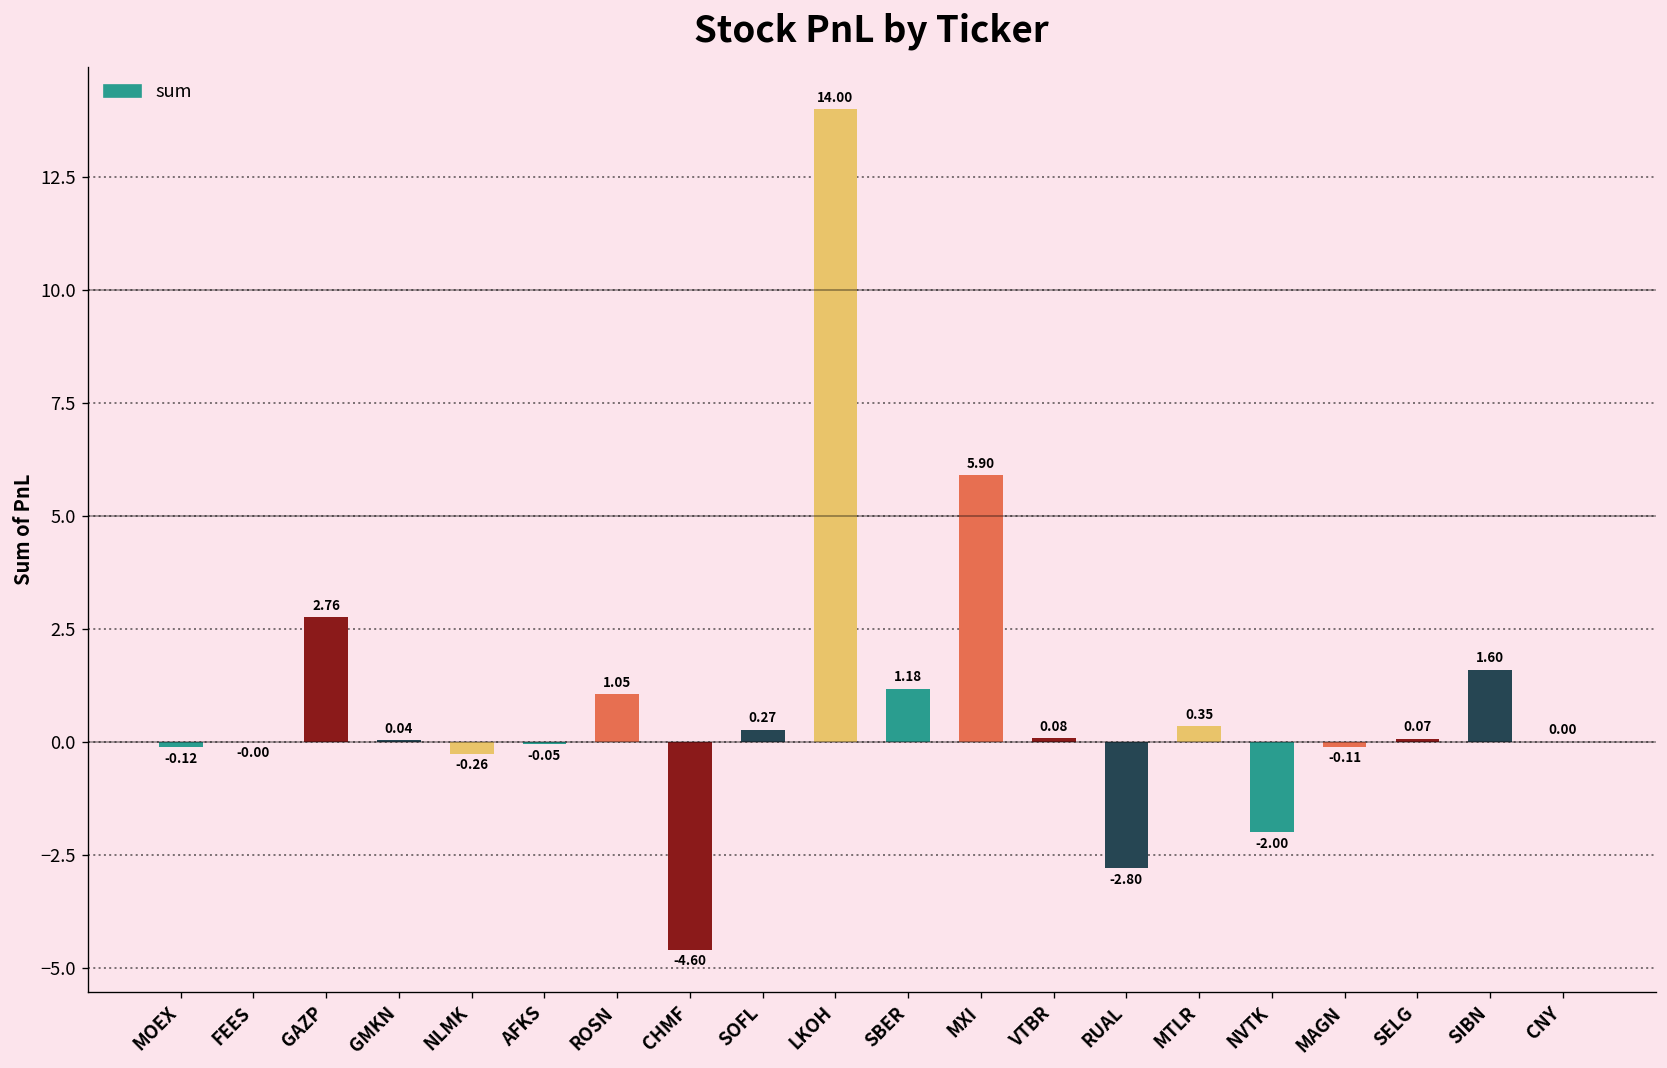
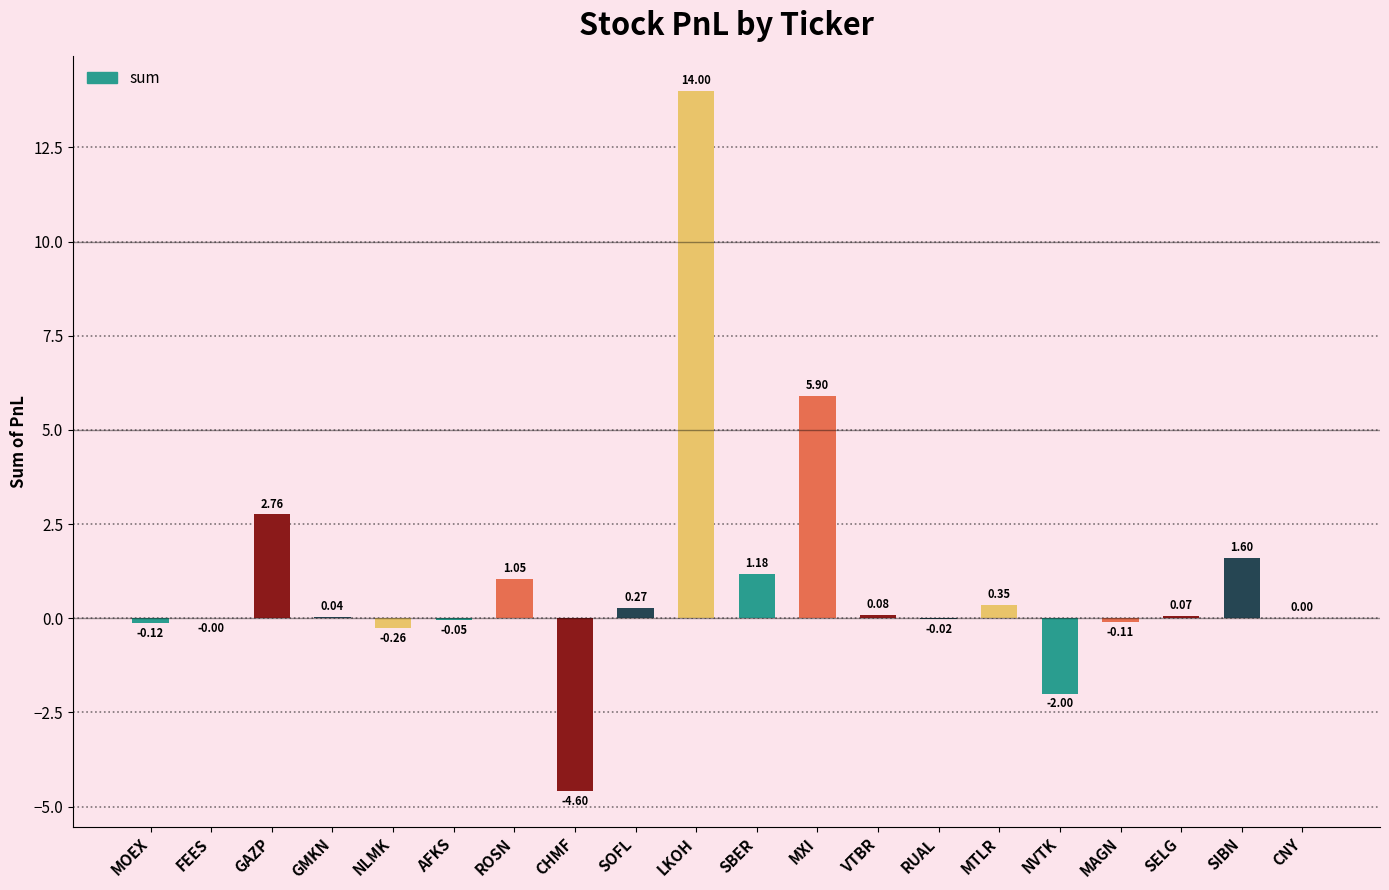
  {
    "MOEX": -0.12,
    "FEES": -0.00,
    "GAZP": 2.76,
    "GMKN": 0.04,
    "NLMK": -0.26,
    "AFKS": -0.05,
    "ROSN": 1.05,
    "CHMF": -4.60,
    "SOFL": 0.27,
    "LKOH": 14.00,
    "SBER": 1.18,
    "MXI": 5.90,
    "VTBR": 0.08,
-   "RUAL": -2.80,
+   "RUAL": -0.02,
    "MTLR": 0.35,
    "NVTK": -2.00,
    "MAGN": -0.11,
    "SELG": 0.07,
    "SIBN": 1.60,
    "CNY": 0.00
  }
